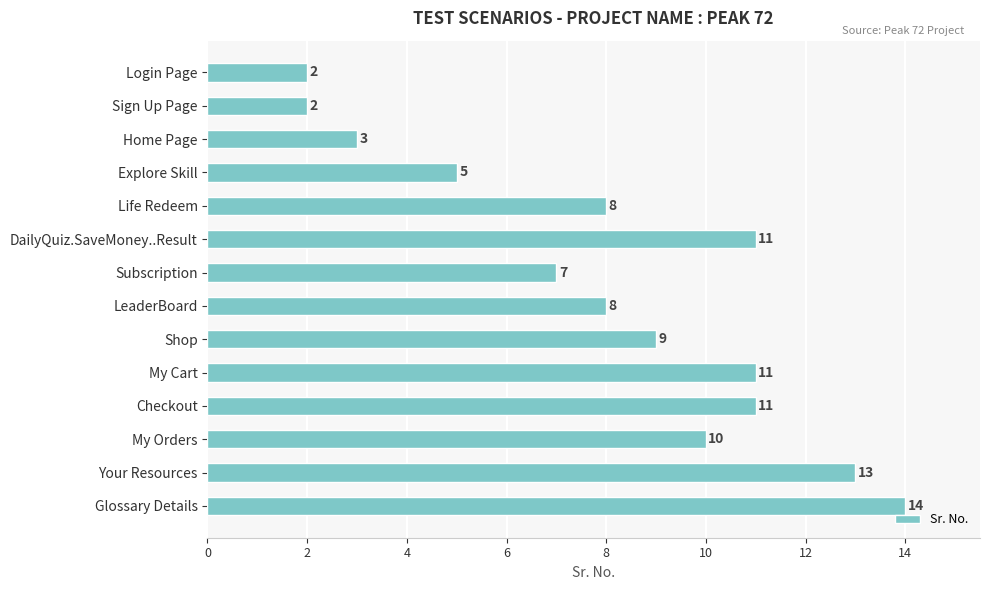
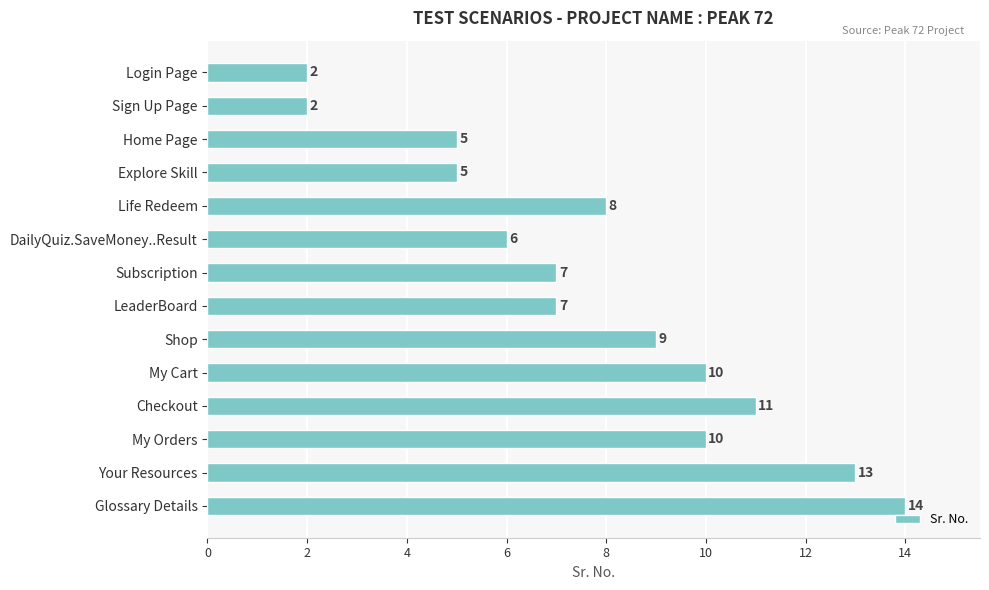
  {
    "Login Page": 2,
    "Sign Up Page": 2,
-   "Home Page": 3,
+   "Home Page": 5,
    "Explore Skill": 5,
    "Life Redeem": 8,
-   "DailyQuiz.SaveMoney..Result": 11,
+   "DailyQuiz.SaveMoney..Result": 6,
    "Subscription": 7,
-   "LeaderBoard": 8,
+   "LeaderBoard": 7,
    "Shop": 9,
-   "My Cart": 11,
+   "My Cart": 10,
    "Checkout": 11,
    "My Orders": 10,
    "Your Resources": 13,
    "Glossary Details": 14
  }
